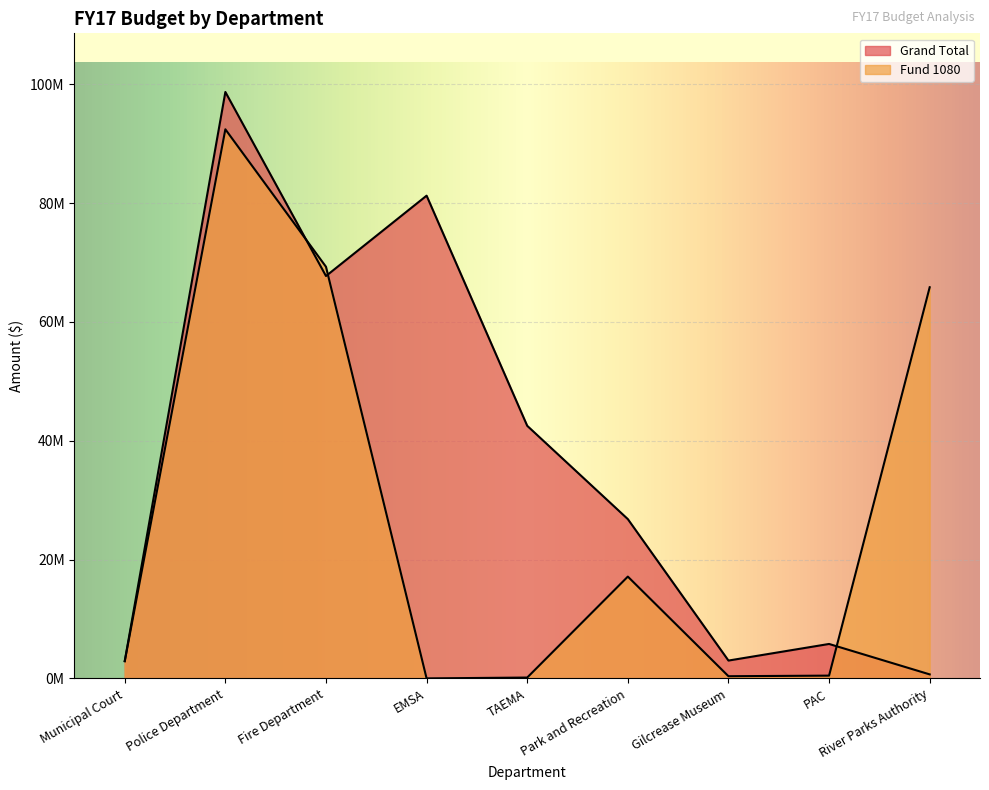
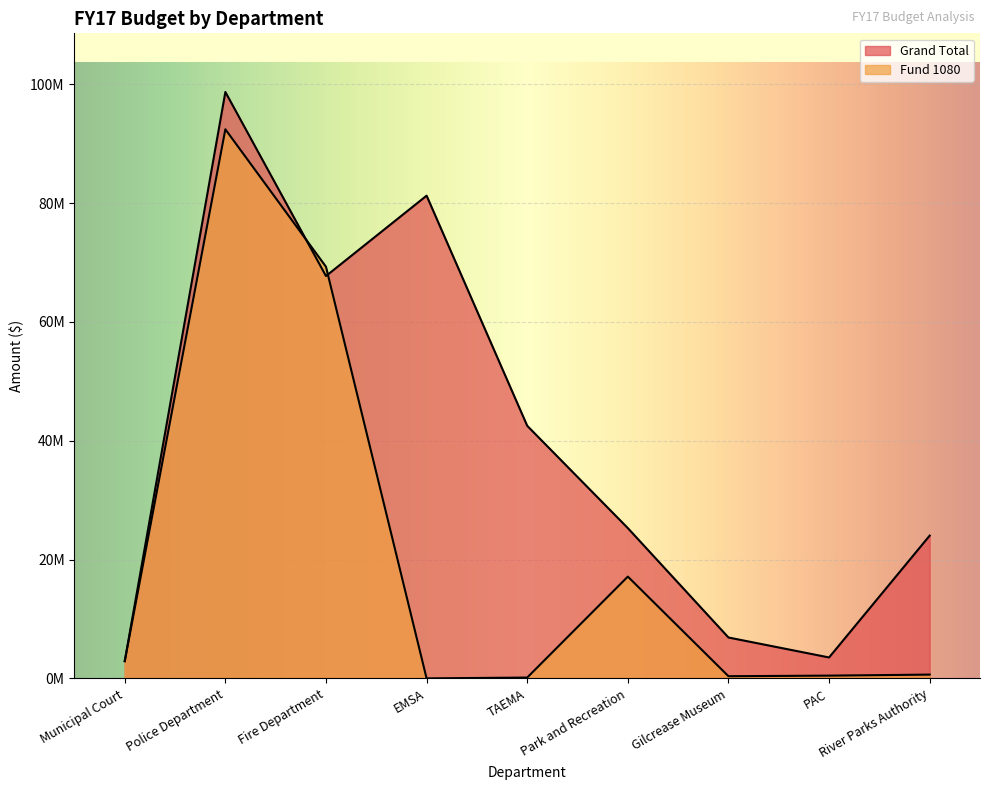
  {
    "Grand Total": {
      "Police Department": 99000000,
      "Fire Department": 68000000,
      "EMSA": 81000000,
      "TAEMA": 43000000,
-     "Park and Recreation": 27000000,
-     "Gilcrease Museum": 3000000,
-     "PAC": 6000000,
-     "River Parks Authority": 1000000
+     "Park and Recreation": 25000000,
+     "Gilcrease Museum": 7000000,
+     "PAC": 4000000,
+     "River Parks Authority": 24000000
    },
    "Fund 1080": {
      "Police Department": 92000000,
      "Fire Department": 69000000,
      "EMSA": 0,
      "TAEMA": 0,
      "Park and Recreation": 17000000,
      "Gilcrease Museum": 0,
      "PAC": 0,
-     "River Parks Authority": 66000000
+     "River Parks Authority": 1000000
    }
  }
